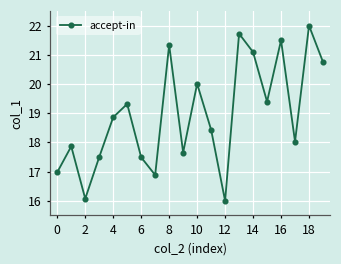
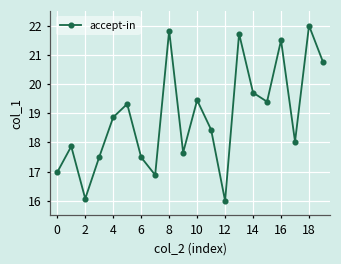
  {
    "0": 17.0,
    "2": 16.1,
    "4": 18.9,
    "6": 17.5,
-   "8": 21.3,
-   "10": 20.0,
+   "8": 21.8,
+   "10": 19.4,
    "12": 16.0,
-   "14": 21.1,
+   "14": 19.7,
    "16": 21.5,
    "18": 22.0
  }
